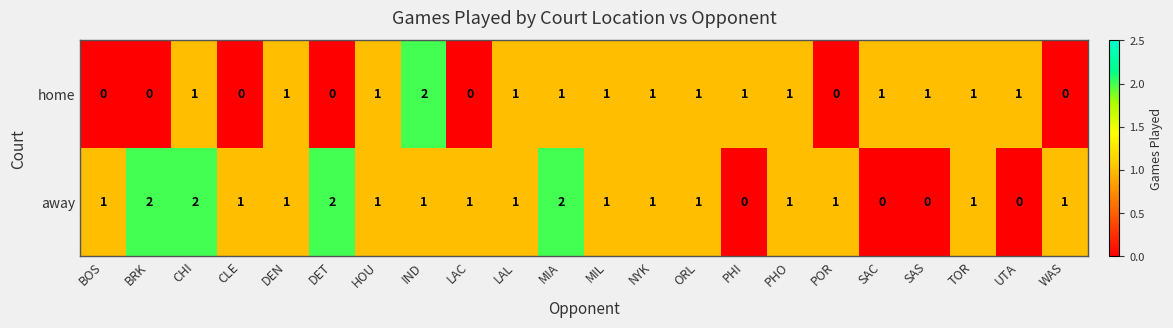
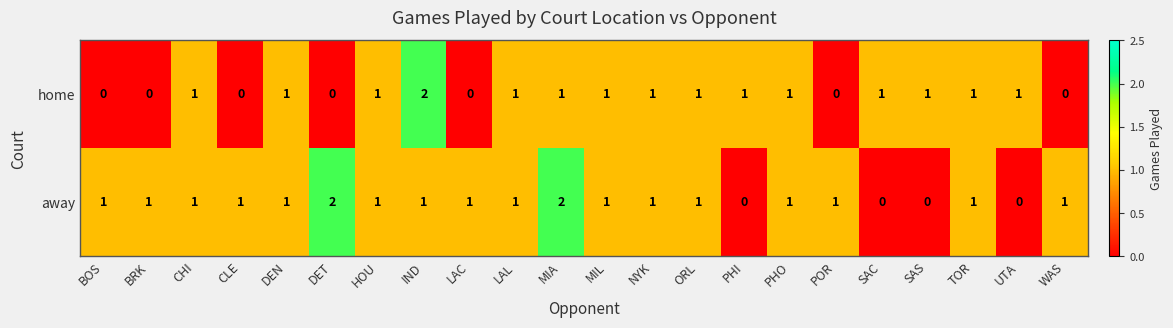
  {
    "home": {
      "BOS": 0,
      "BRK": 0,
      "CHI": 1,
      "CLE": 0,
      "DEN": 1,
      "DET": 0,
      "HOU": 1,
      "IND": 2,
      "LAC": 0,
      "LAL": 1,
      "MIA": 1,
      "MIL": 1,
      "NYK": 1,
      "ORL": 1,
      "PHI": 1,
      "PHO": 1,
      "POR": 0,
      "SAC": 1,
      "SAS": 1,
      "TOR": 1,
      "UTA": 1,
      "WAS": 0
    },
    "away": {
      "BOS": 1,
-     "BRK": 2,
-     "CHI": 2,
+     "BRK": 1,
+     "CHI": 1,
      "CLE": 1,
      "DEN": 1,
      "DET": 2,
      "HOU": 1,
      "IND": 1,
      "LAC": 1,
      "LAL": 1,
      "MIA": 2,
      "MIL": 1,
      "NYK": 1,
      "ORL": 1,
      "PHI": 0,
      "PHO": 1,
      "POR": 1,
      "SAC": 0,
      "SAS": 0,
      "TOR": 1,
      "UTA": 0,
      "WAS": 1
    }
  }
